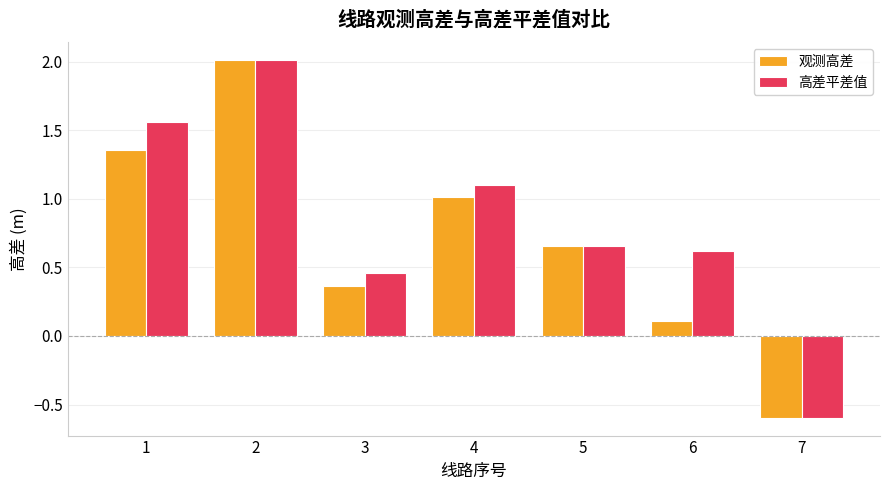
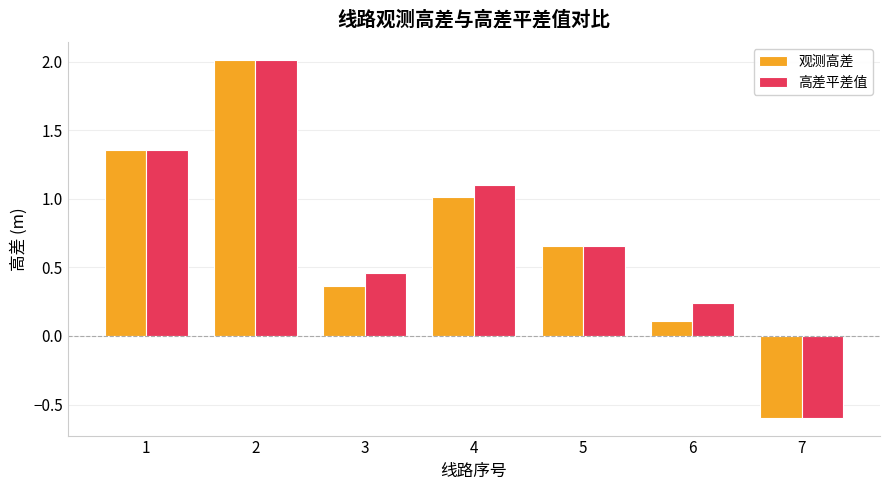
  {
    "观测高差": {
      "1": 1.36,
      "2": 2.01,
      "3": 0.36,
      "4": 1.01,
      "5": 0.66,
      "6": 0.11,
      "7": -0.60
    },
    "高差平差值": {
-     "1": 1.56,
+     "1": 1.36,
      "2": 2.01,
      "3": 0.46,
      "4": 1.10,
      "5": 0.65,
-     "6": 0.62,
+     "6": 0.24,
      "7": -0.60
    }
  }
